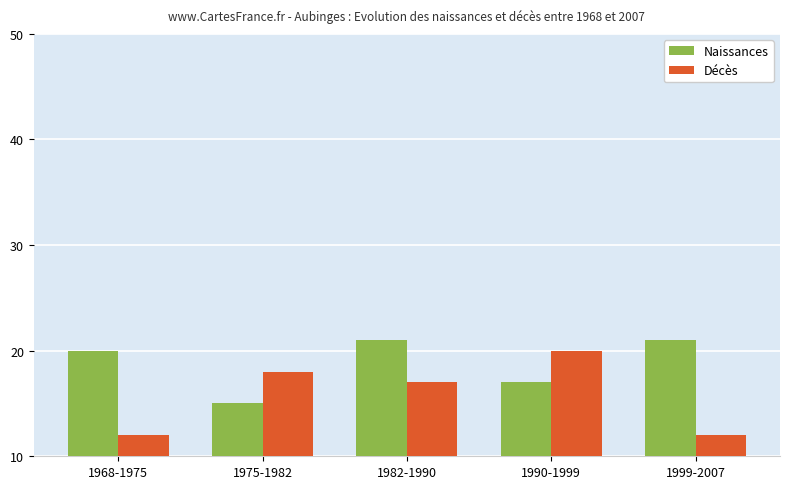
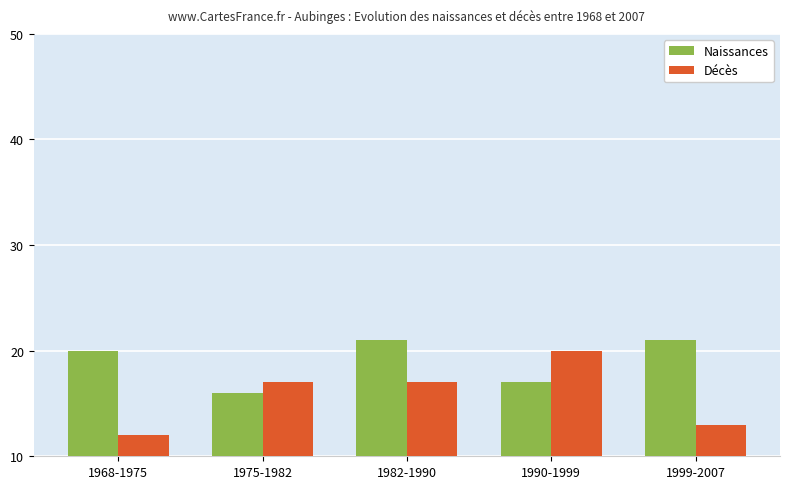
  {
    "Naissances": {
      "1968-1975": 20,
-     "1975-1982": 15,
+     "1975-1982": 16,
      "1982-1990": 21,
      "1990-1999": 17,
      "1999-2007": 21
    },
    "Décès": {
      "1968-1975": 12,
-     "1975-1982": 18,
+     "1975-1982": 17,
      "1982-1990": 17,
      "1990-1999": 20,
-     "1999-2007": 12
+     "1999-2007": 13
    }
  }
